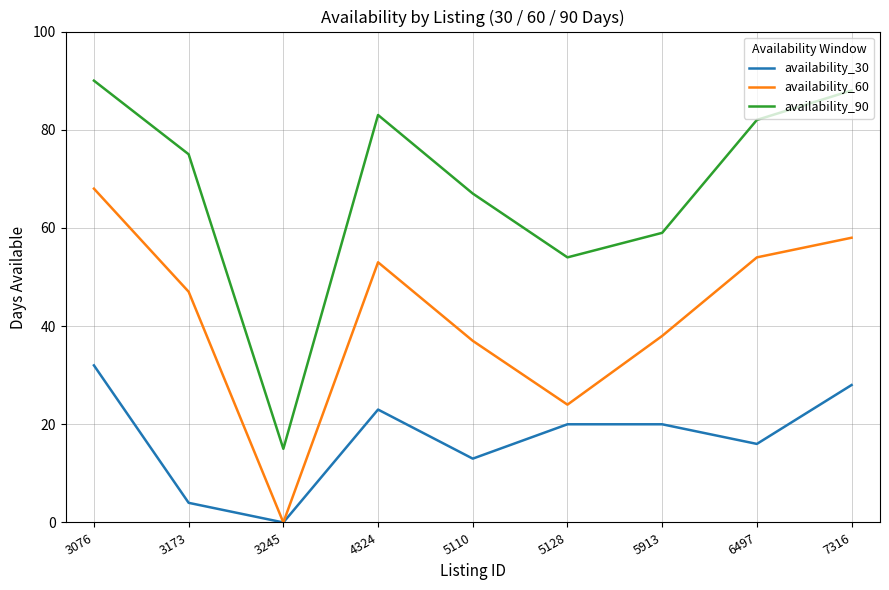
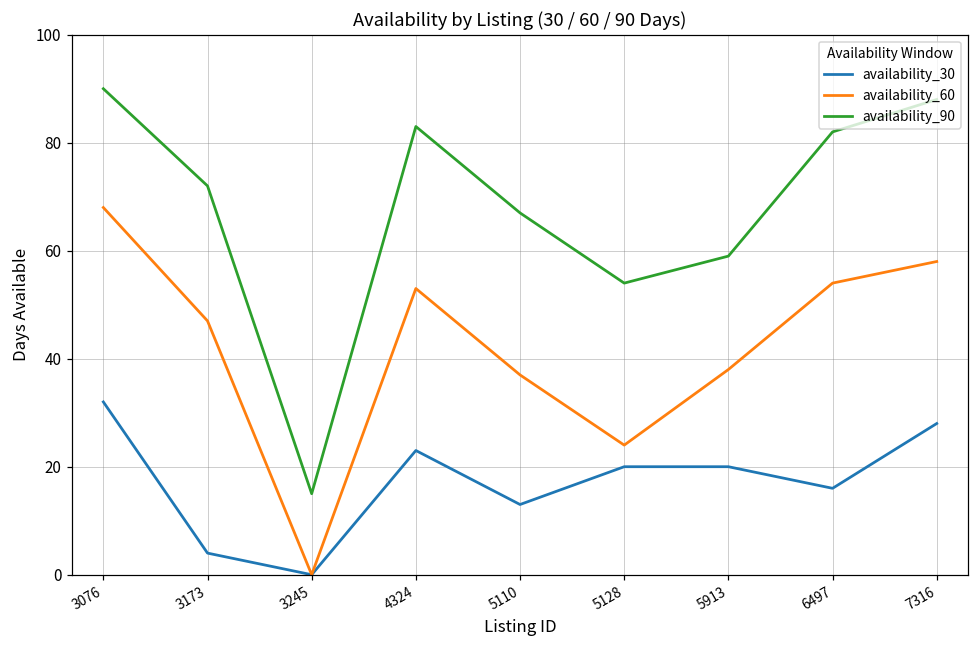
  {
    "availability_30": {
      "3076": 32,
      "3173": 4,
      "4324": 23,
      "5110": 13,
      "5128": 20,
      "5913": 20,
      "6497": 16,
      "7316": 28
    },
    "availability_60": {
      "3076": 68,
      "3173": 47,
      "4324": 53,
      "5110": 37,
      "5128": 24,
      "5913": 38,
      "6497": 54,
      "7316": 58
    },
    "availability_90": {
      "3076": 90,
-     "3173": 75,
+     "3173": 72,
      "3245": 15,
      "4324": 83,
      "5110": 67,
      "5128": 54,
      "5913": 59,
      "6497": 82
    }
  }
